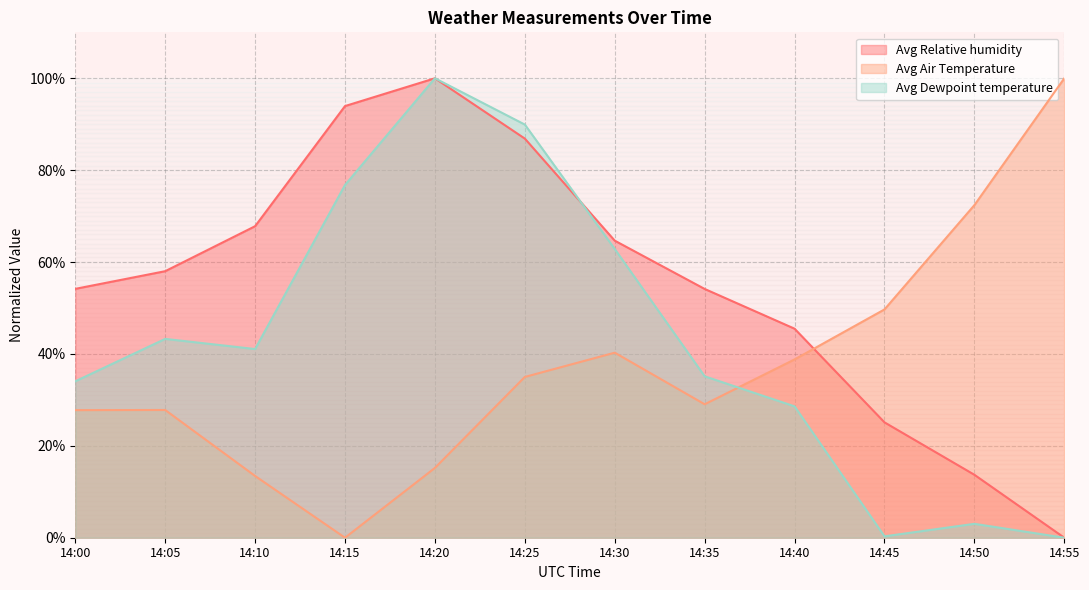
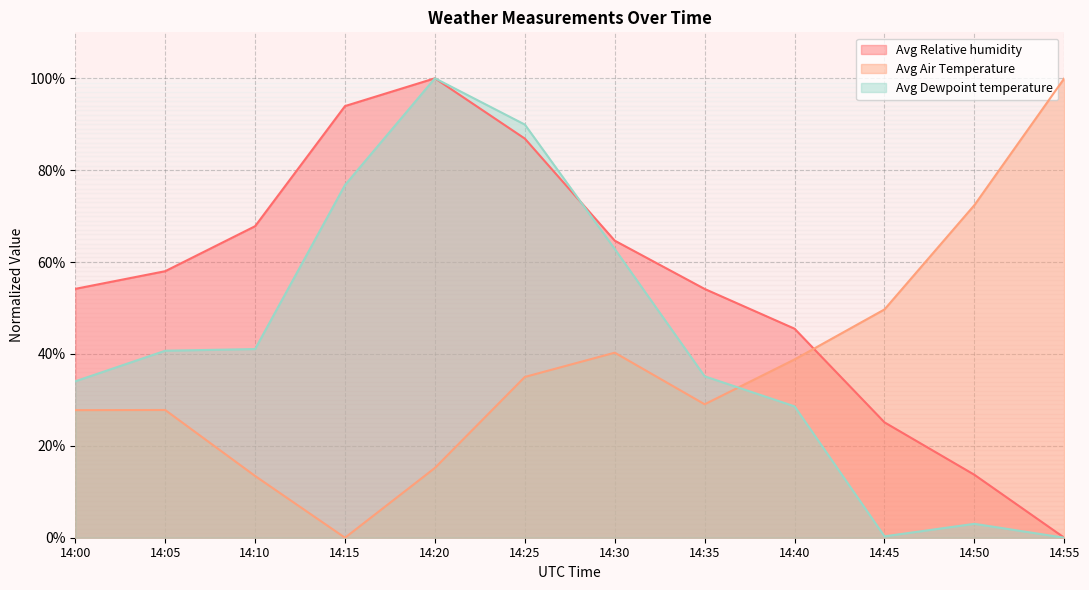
  {
    "Avg Dewpoint temperature": {
      "14:00": "34%",
-     "14:05": "43%",
+     "14:05": "41%",
      "14:10": "41%",
      "14:15": "77%",
      "14:25": "90%",
      "14:30": "63%",
      "14:35": "35%",
      "14:40": "29%",
      "14:45": "0%",
      "14:50": "3%"
    }
  }
